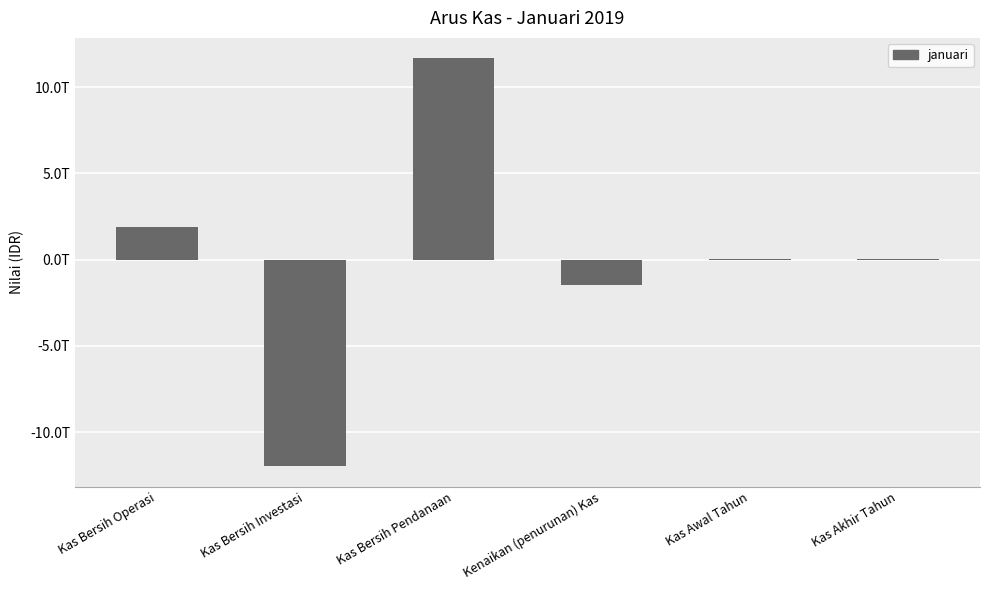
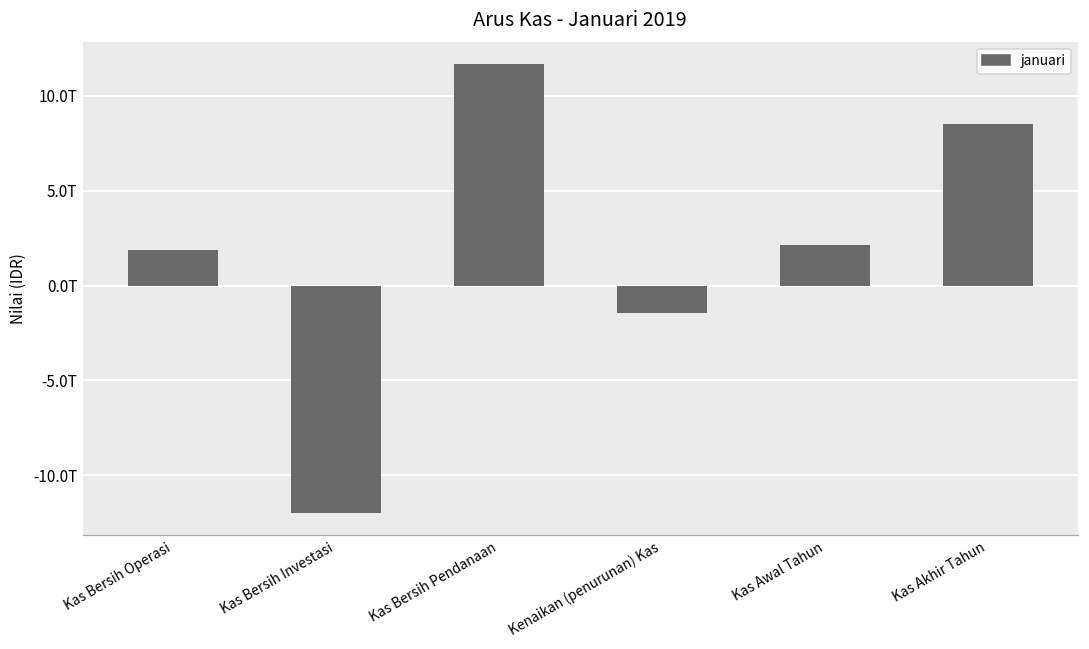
  {
    "Kas Bersih Operasi": "1.9T",
    "Kas Bersih Investasi": "-12.0T",
    "Kas Bersih Pendanaan": "11.7T",
    "Kenaikan (penurunan) Kas": "-1.5T",
-   "Kas Awal Tahun": "0.0T",
-   "Kas Akhir Tahun": "0.0T"
+   "Kas Awal Tahun": "2.2T",
+   "Kas Akhir Tahun": "8.5T"
  }
